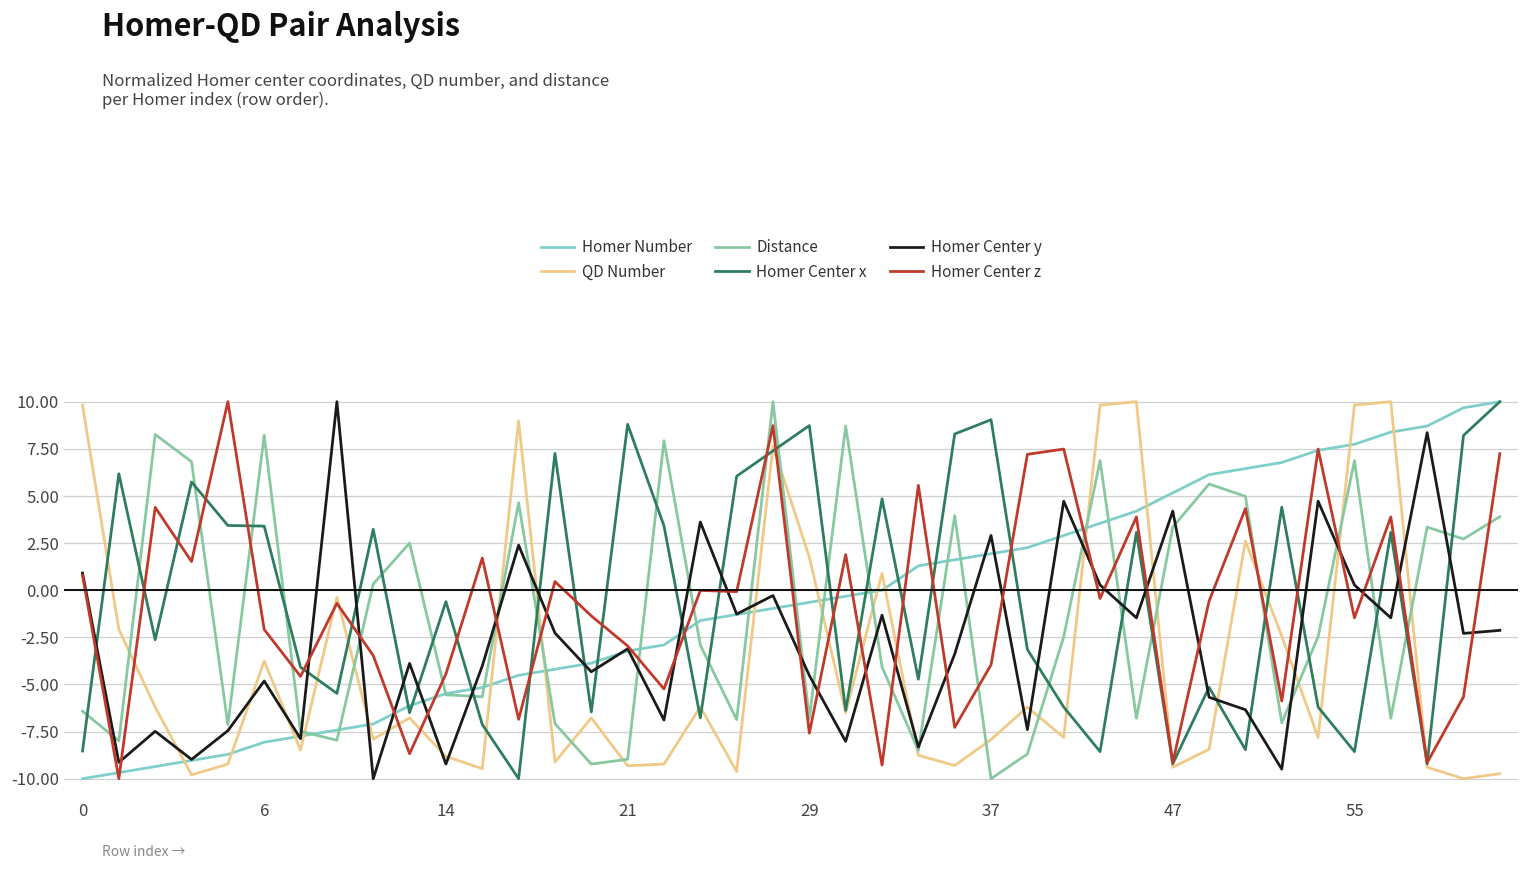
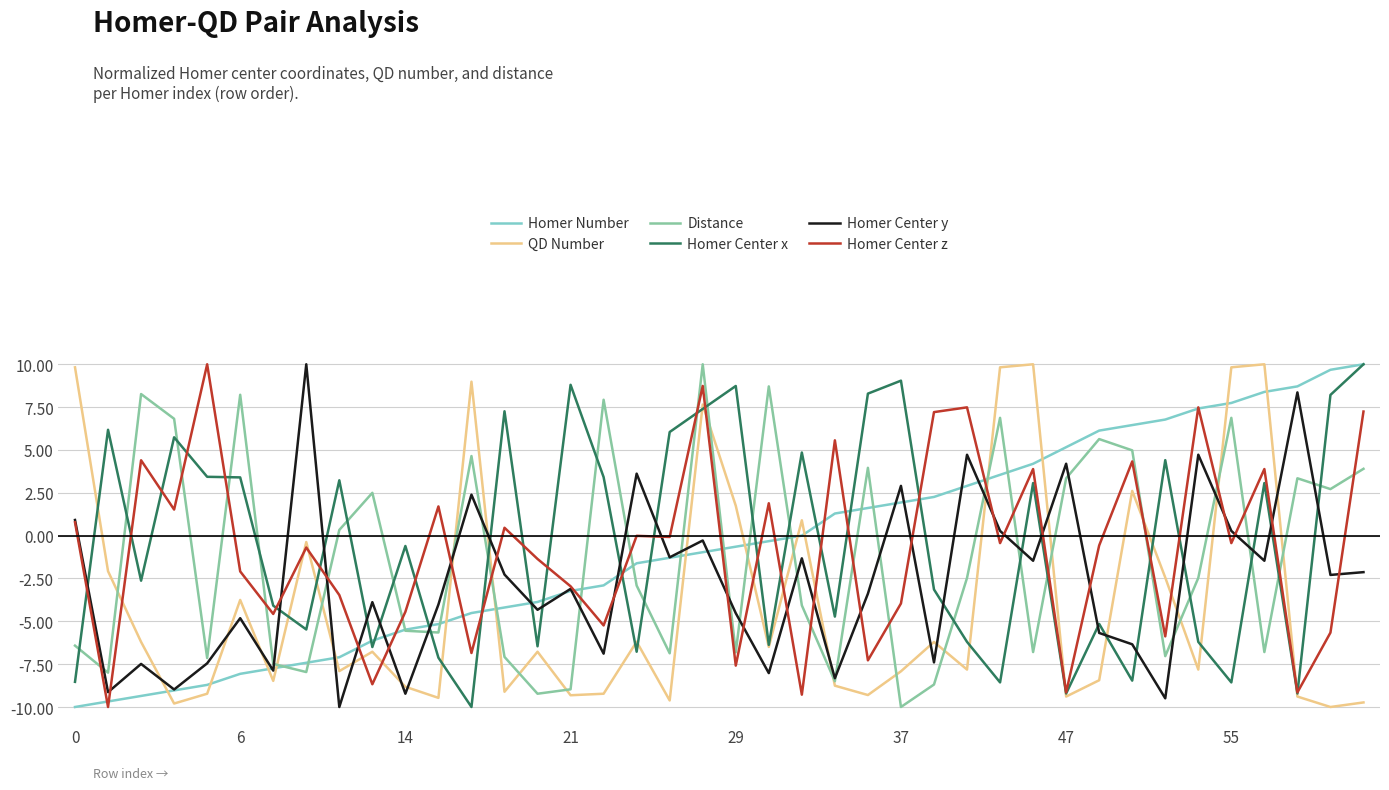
  {
    "QD Number": {
      "0": 9.8,
      "47": -9.4,
      "55": 9.8
    },
    "Homer Center x": {
      "0": -8.5,
      "55": -8.6
    },
    "Homer Center y": {
      "47": 4.2,
      "55": 0.3
    },
    "Homer Center z": {
-     "55": -1.5
+     "55": -0.4
    }
  }
